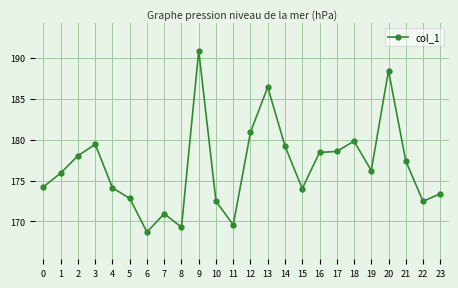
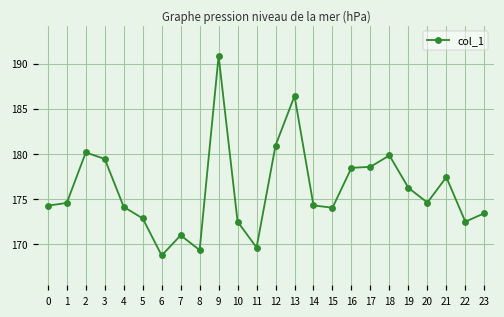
  {
    "0": 174,
-   "1": 176,
-   "2": 178,
+   "1": 175,
+   "2": 180,
    "3": 179,
    "4": 174,
    "5": 173,
    "6": 169,
    "7": 171,
    "8": 169,
    "9": 191,
    "10": 172,
    "11": 170,
    "12": 181,
    "13": 186,
-   "14": 179,
+   "14": 174,
    "15": 174,
    "16": 178,
    "17": 179,
    "18": 180,
    "19": 176,
-   "20": 188,
+   "20": 175,
    "21": 177,
    "22": 172,
    "23": 173
  }
